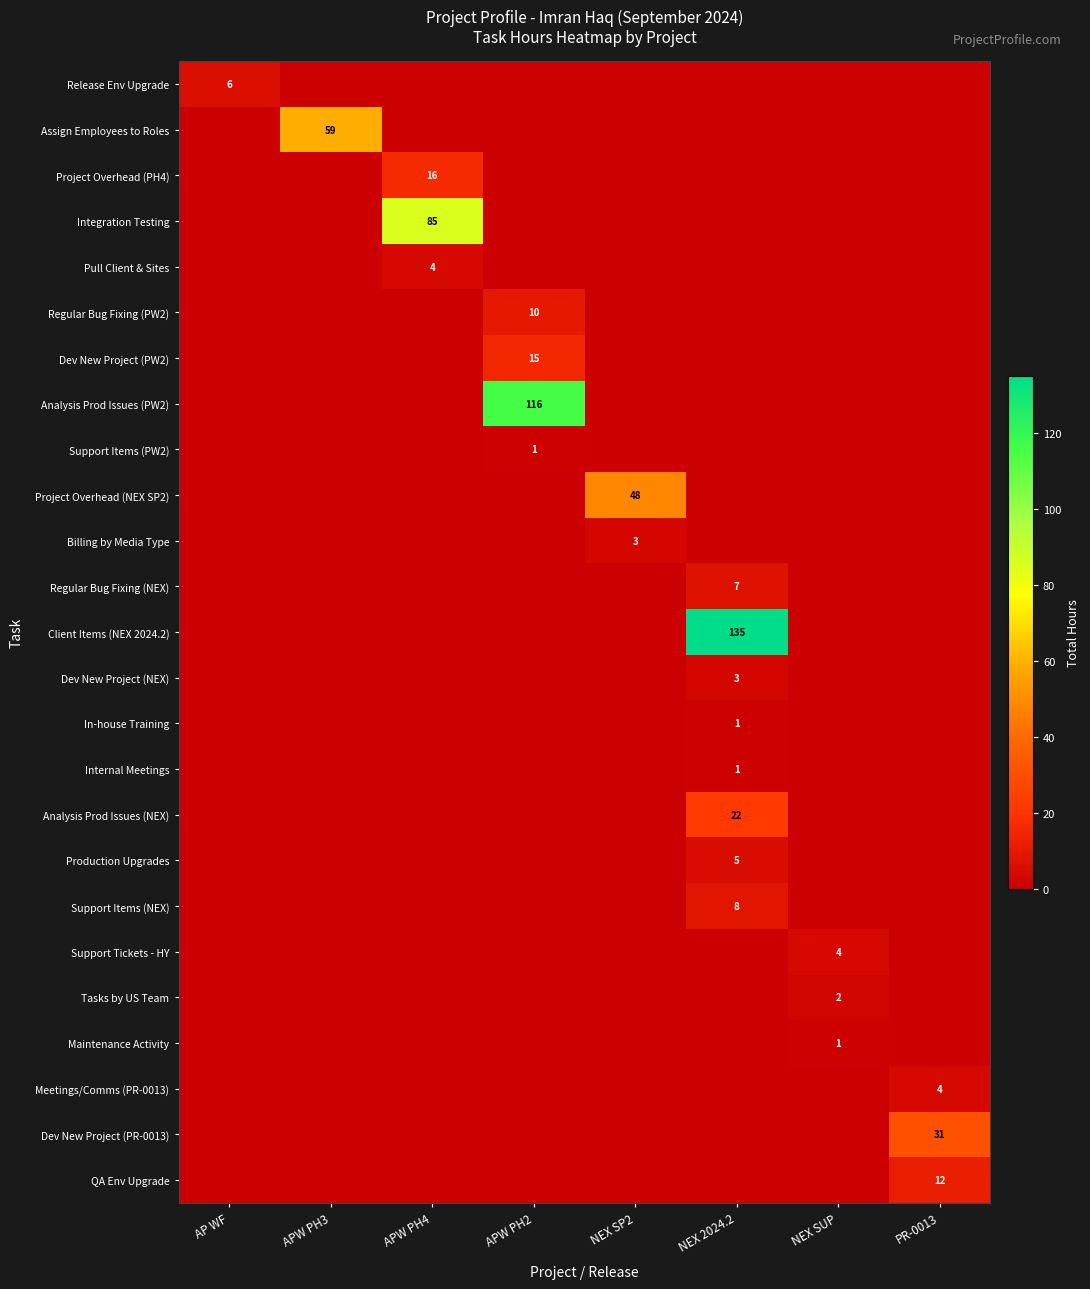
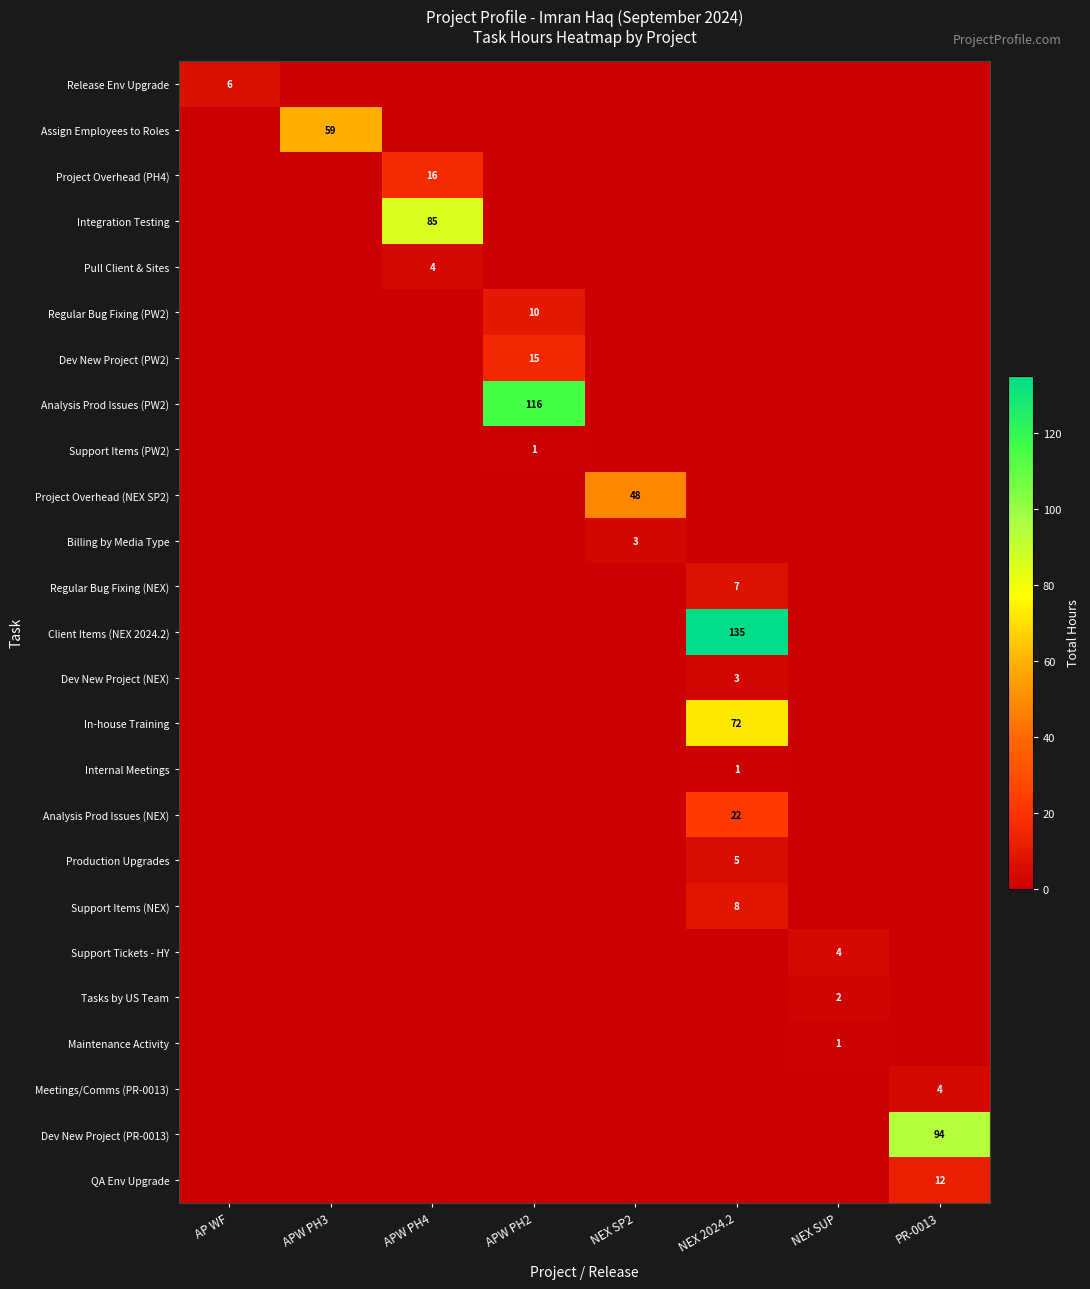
  {
    "Release Env Upgrade": {
      "AP WF": 6
    },
    "Assign Employees to Roles": {
      "APW PH3": 59
    },
    "Project Overhead (PH4)": {
      "APW PH4": 16
    },
    "Integration Testing": {
      "APW PH4": 85
    },
    "Pull Client & Sites": {
      "APW PH4": 4
    },
    "Regular Bug Fixing (PW2)": {
      "APW PH2": 10
    },
    "Dev New Project (PW2)": {
      "APW PH2": 15
    },
    "Analysis Prod Issues (PW2)": {
      "APW PH2": 116
    },
    "Support Items (PW2)": {
      "APW PH2": 1
    },
    "Project Overhead (NEX SP2)": {
      "NEX SP2": 48
    },
    "Billing by Media Type": {
      "NEX SP2": 3
    },
    "Regular Bug Fixing (NEX)": {
      "NEX 2024.2": 7
    },
    "Client Items (NEX 2024.2)": {
      "NEX 2024.2": 135
    },
    "Dev New Project (NEX)": {
      "NEX 2024.2": 3
    },
    "In-house Training": {
-     "NEX 2024.2": 1
+     "NEX 2024.2": 72
    },
    "Internal Meetings": {
      "NEX 2024.2": 1
    },
    "Analysis Prod Issues (NEX)": {
      "NEX 2024.2": 22
    },
    "Production Upgrades": {
      "NEX 2024.2": 5
    },
    "Support Items (NEX)": {
      "NEX 2024.2": 8
    },
    "Support Tickets - HY": {
      "NEX SUP": 4
    },
    "Tasks by US Team": {
      "NEX SUP": 2
    },
    "Maintenance Activity": {
      "NEX SUP": 1
    },
    "Meetings/Comms (PR-0013)": {
      "PR-0013": 4
    },
    "Dev New Project (PR-0013)": {
-     "PR-0013": 31
+     "PR-0013": 94
    },
    "QA Env Upgrade": {
      "PR-0013": 12
    }
  }
